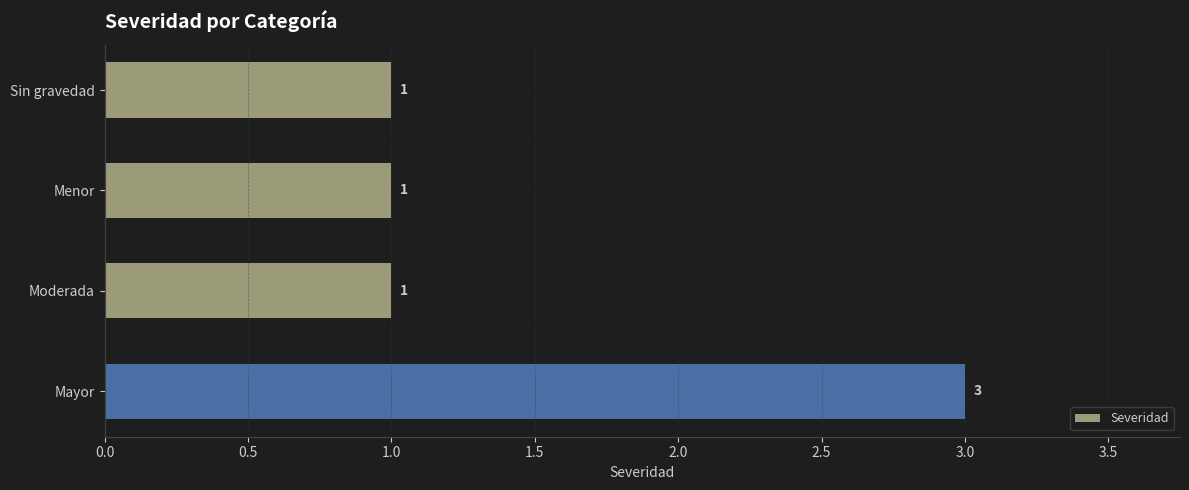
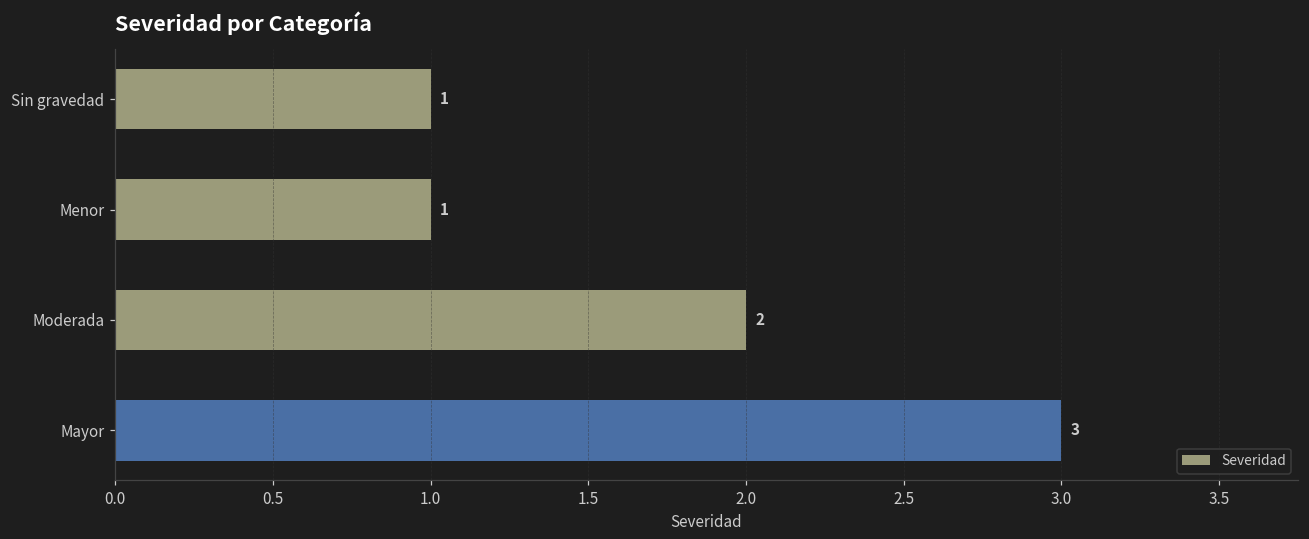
  {
    "Sin gravedad": 1,
    "Menor": 1,
-   "Moderada": 1,
+   "Moderada": 2,
    "Mayor": 3
  }
